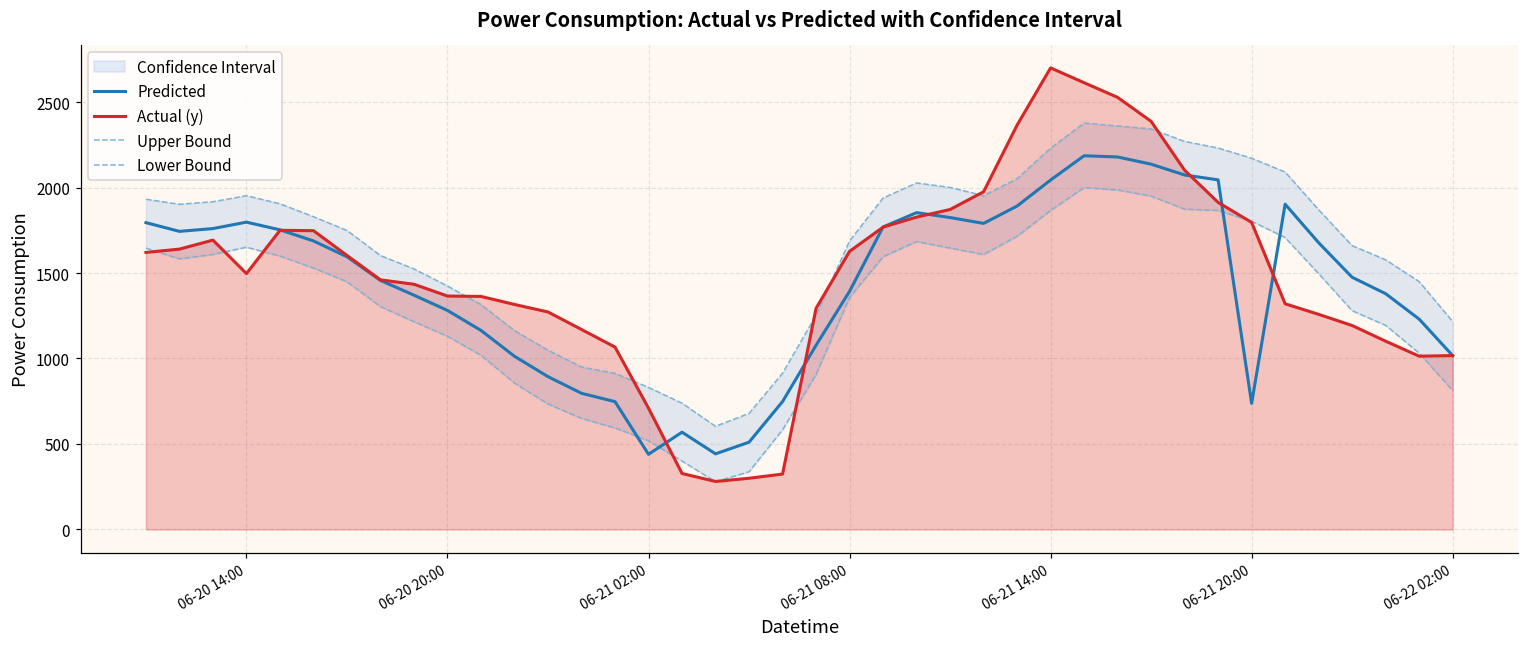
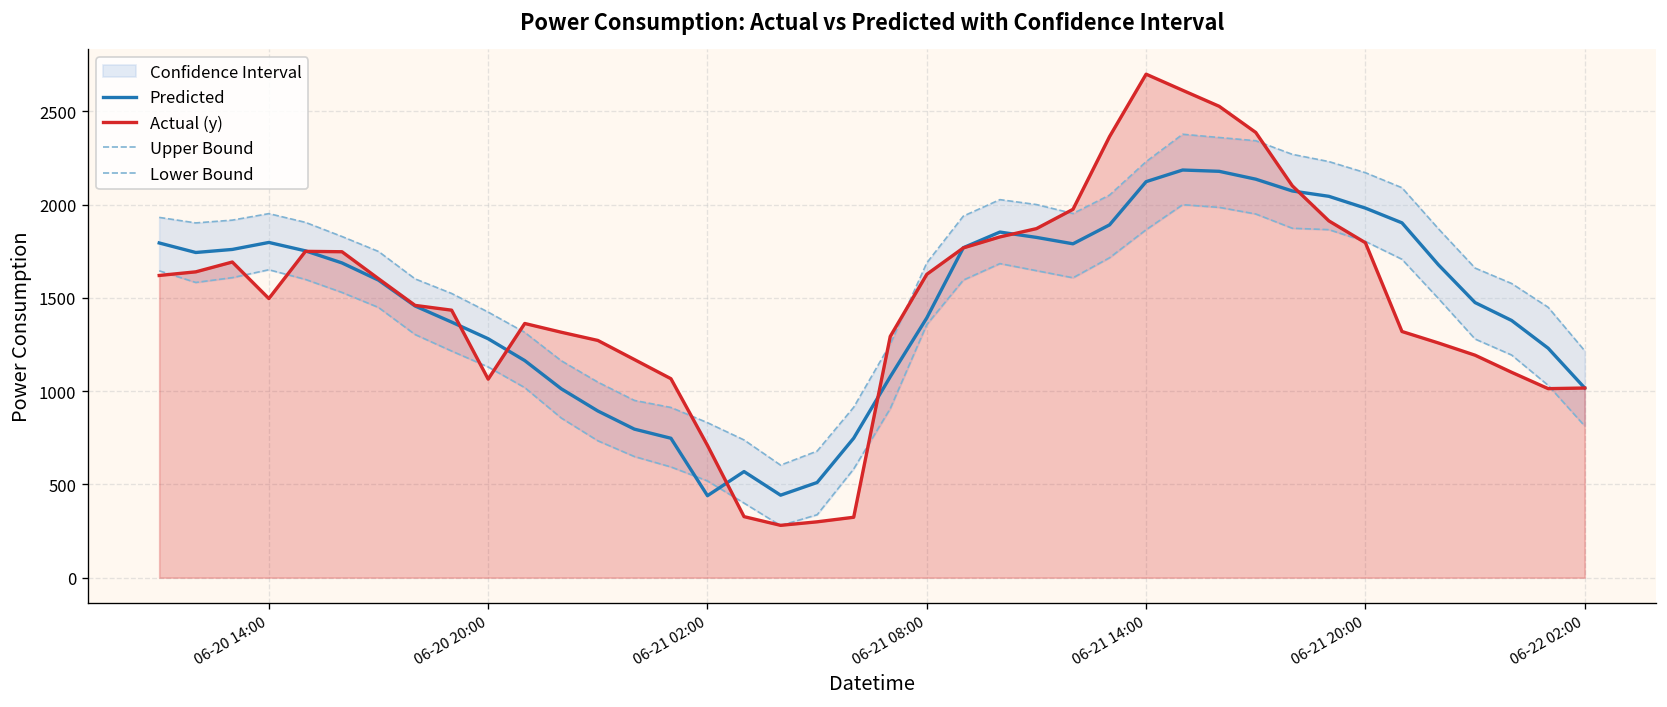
  {
    "Predicted": {
      "06-20 14:00": 1800,
      "06-20 20:00": 1280,
      "06-21 02:00": 440,
      "06-21 08:00": 1390,
-     "06-21 14:00": 2040,
-     "06-21 20:00": 740
+     "06-21 14:00": 2120,
+     "06-21 20:00": 1980
    },
    "Actual (y)": {
      "06-20 14:00": 1500,
-     "06-20 20:00": 1370,
+     "06-20 20:00": 1060,
      "06-21 02:00": 710,
      "06-21 08:00": 1630,
      "06-21 14:00": 2700
    }
  }
